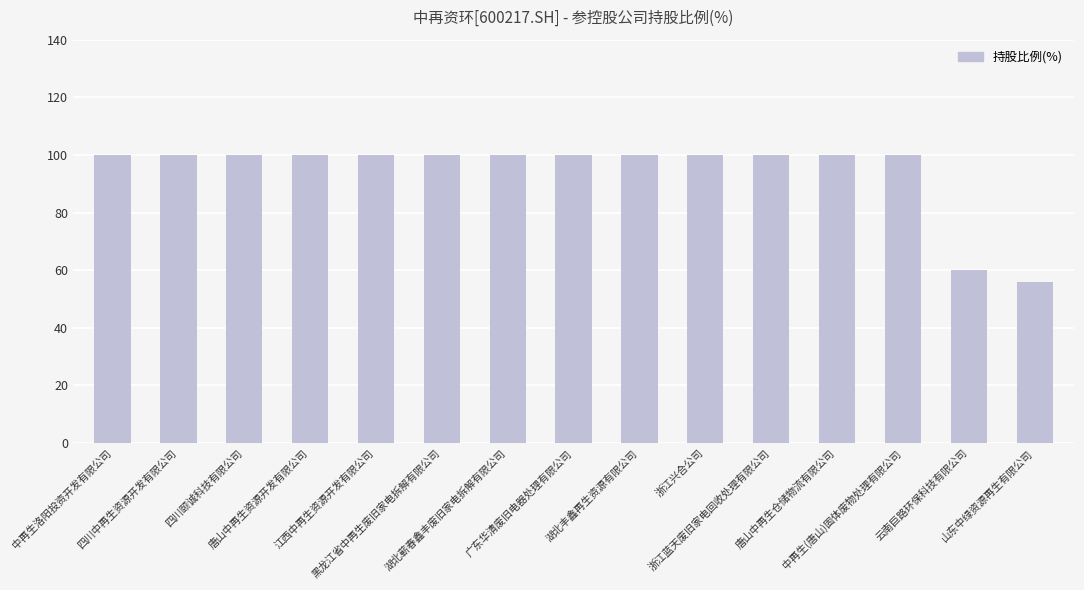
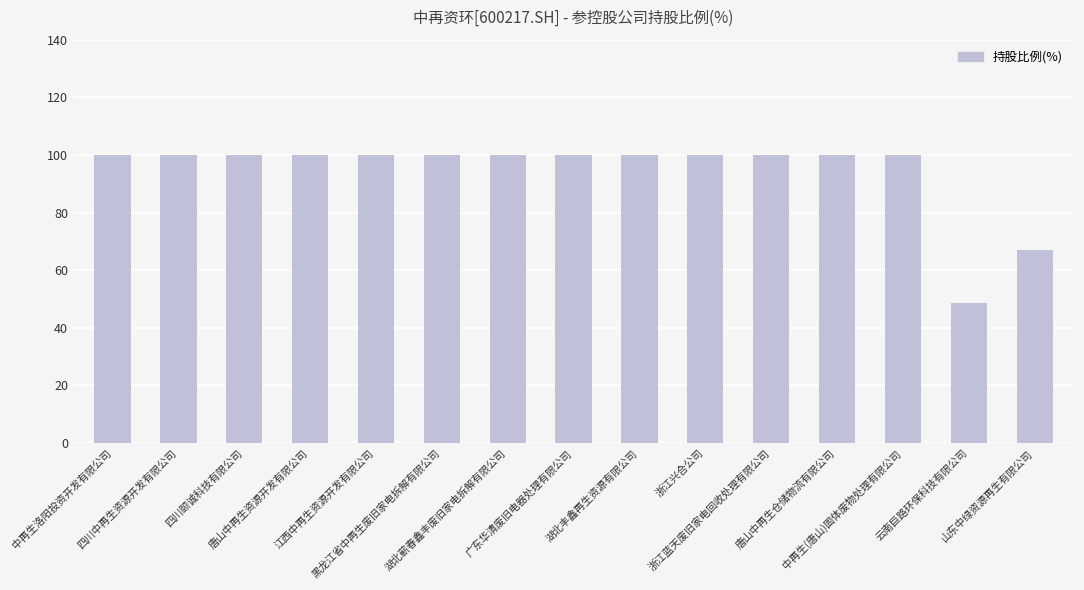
  {
    "中再生洛阳投资开发有限公司": 100,
    "四川中再生资源开发有限公司": 100,
    "四川颐诚科技有限公司": 100,
    "唐山中再生资源开发有限公司": 100,
    "江西中再生资源开发有限公司": 100,
    "黑龙江省中再生废旧家电拆解有限公司": 100,
    "湖北蕲春鑫丰废旧家电拆解有限公司": 100,
    "广东华清废旧电器处理有限公司": 100,
    "湖北丰鑫再生资源有限公司": 100,
    "浙江兴合公司": 100,
    "浙江蓝天废旧家电回收处理有限公司": 100,
    "唐山中再生仓储物流有限公司": 100,
    "中再生(唐山)固体废物处理有限公司": 100,
-   "云南巨路环保科技有限公司": 60,
-   "山东中绿资源再生有限公司": 56
+   "云南巨路环保科技有限公司": 49,
+   "山东中绿资源再生有限公司": 67
  }
